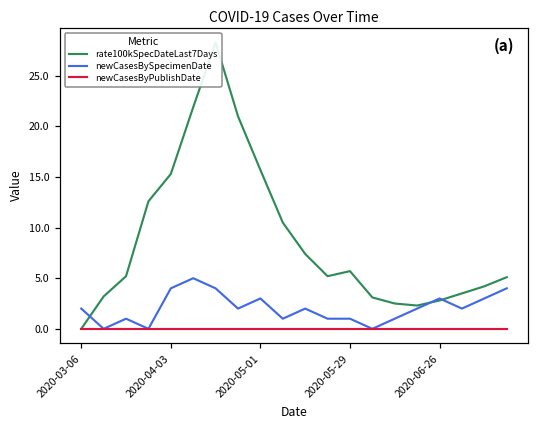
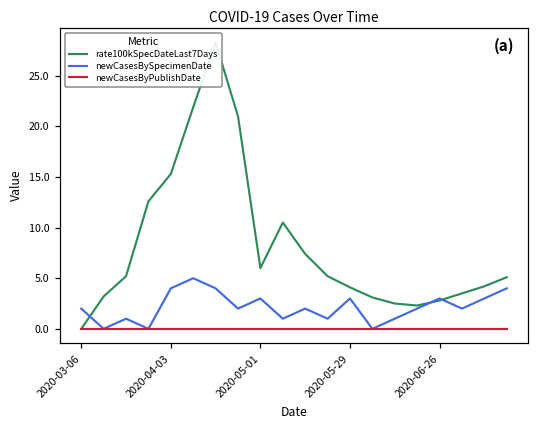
  {
    "rate100kSpecDateLast7Days": {
      "2020-04-03": 15,
-     "2020-05-01": 16,
-     "2020-05-29": 6
+     "2020-05-01": 6,
+     "2020-05-29": 4
    },
    "newCasesBySpecimenDate": {
      "2020-03-06": 2,
      "2020-04-03": 4,
      "2020-05-01": 3,
-     "2020-05-29": 1
+     "2020-05-29": 3
    },
    "newCasesByPublishDate": {
      "2020-04-03": 0,
      "2020-05-01": 0,
      "2020-05-29": 0,
      "2020-06-26": 0
    }
  }
